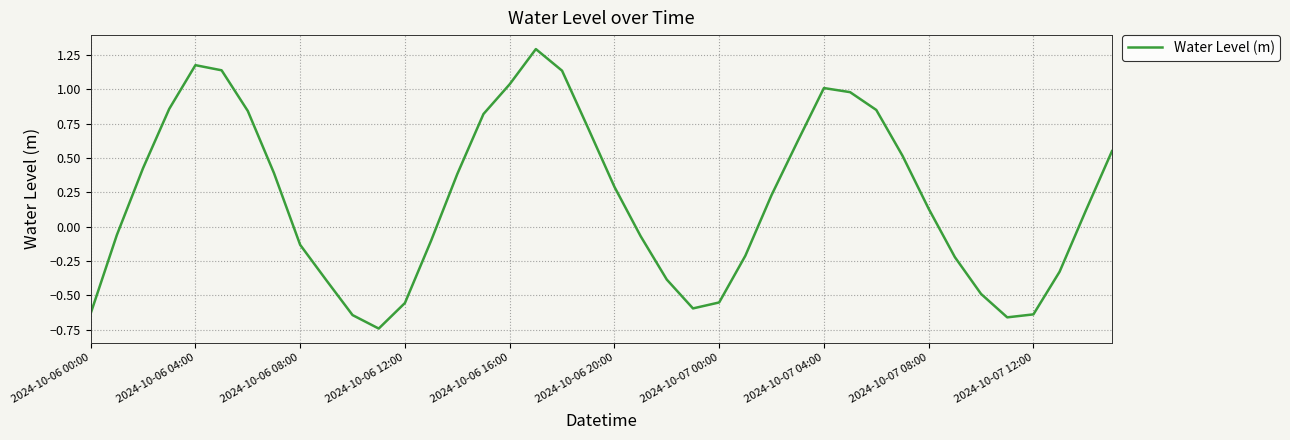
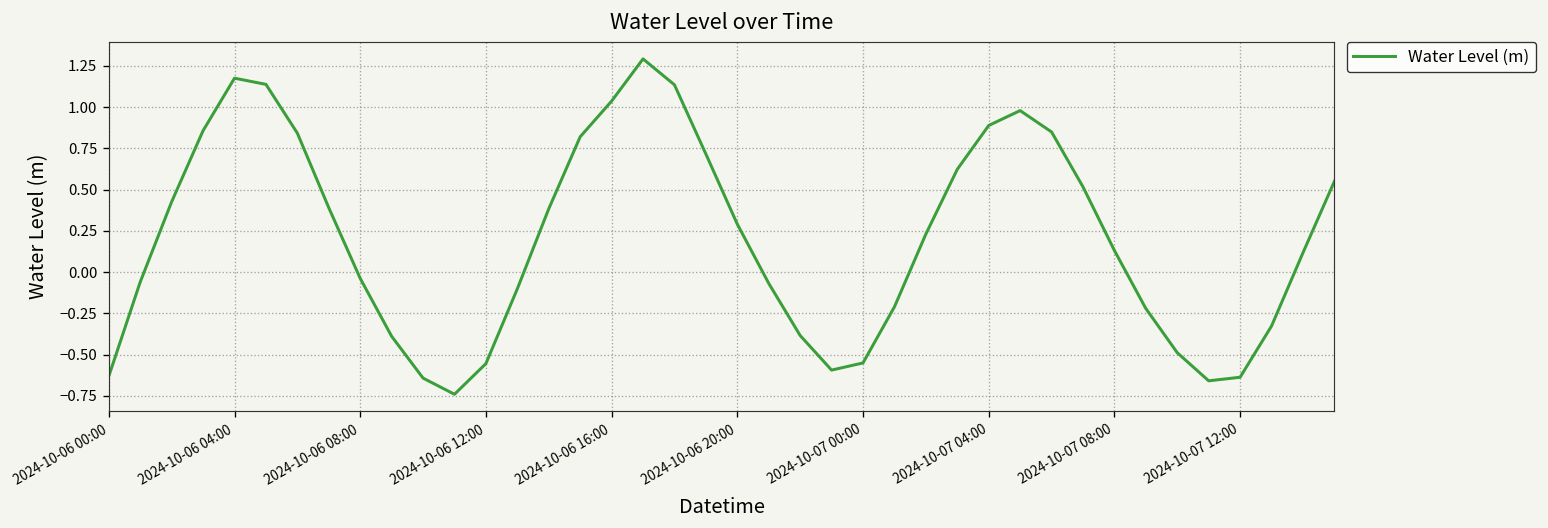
  {
    "2024-10-06 00:00": -0.63,
    "2024-10-06 04:00": 1.18,
-   "2024-10-06 08:00": -0.13,
+   "2024-10-06 08:00": -0.04,
    "2024-10-06 12:00": -0.56,
    "2024-10-06 16:00": 1.04,
    "2024-10-06 20:00": 0.29,
    "2024-10-07 00:00": -0.55,
-   "2024-10-07 04:00": 1.01,
+   "2024-10-07 04:00": 0.89,
    "2024-10-07 08:00": 0.13,
    "2024-10-07 12:00": -0.64
  }
